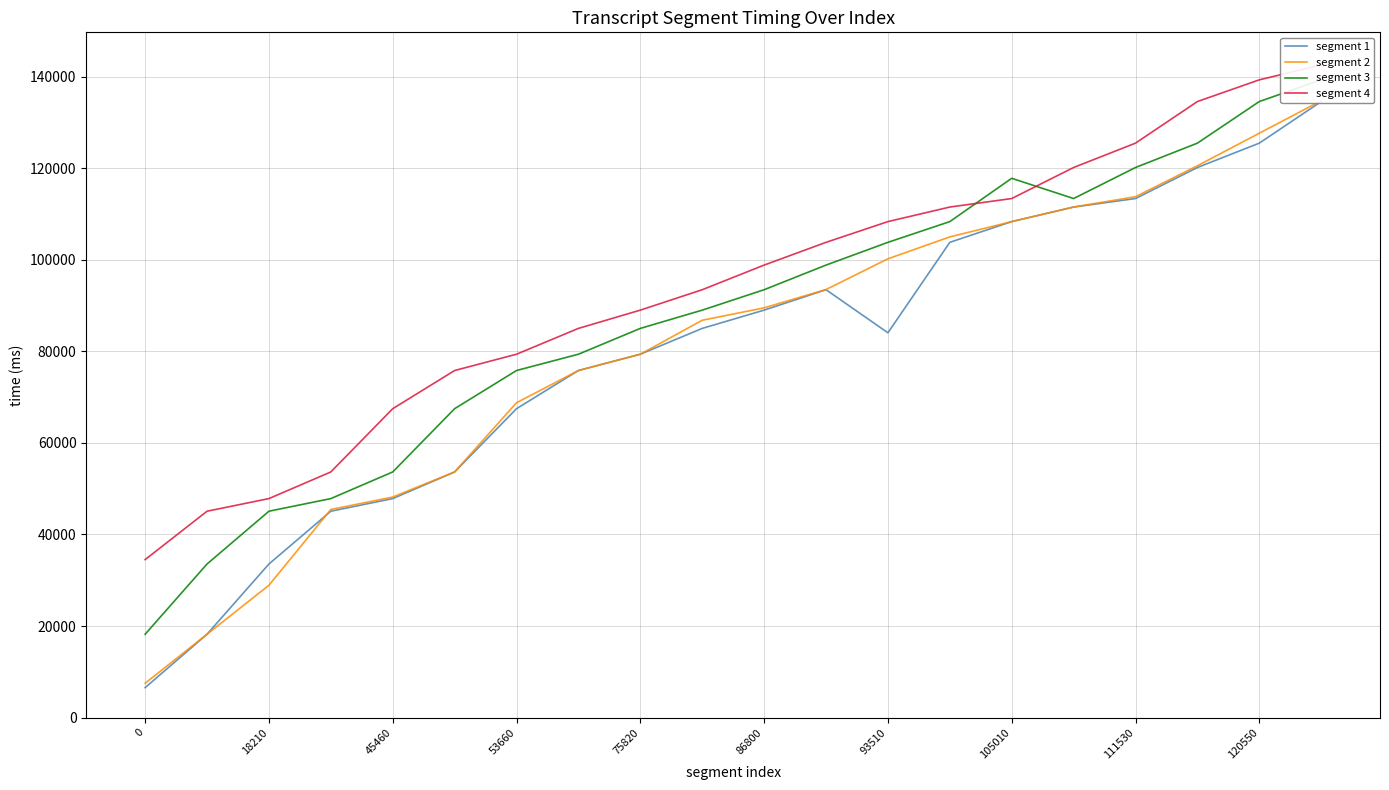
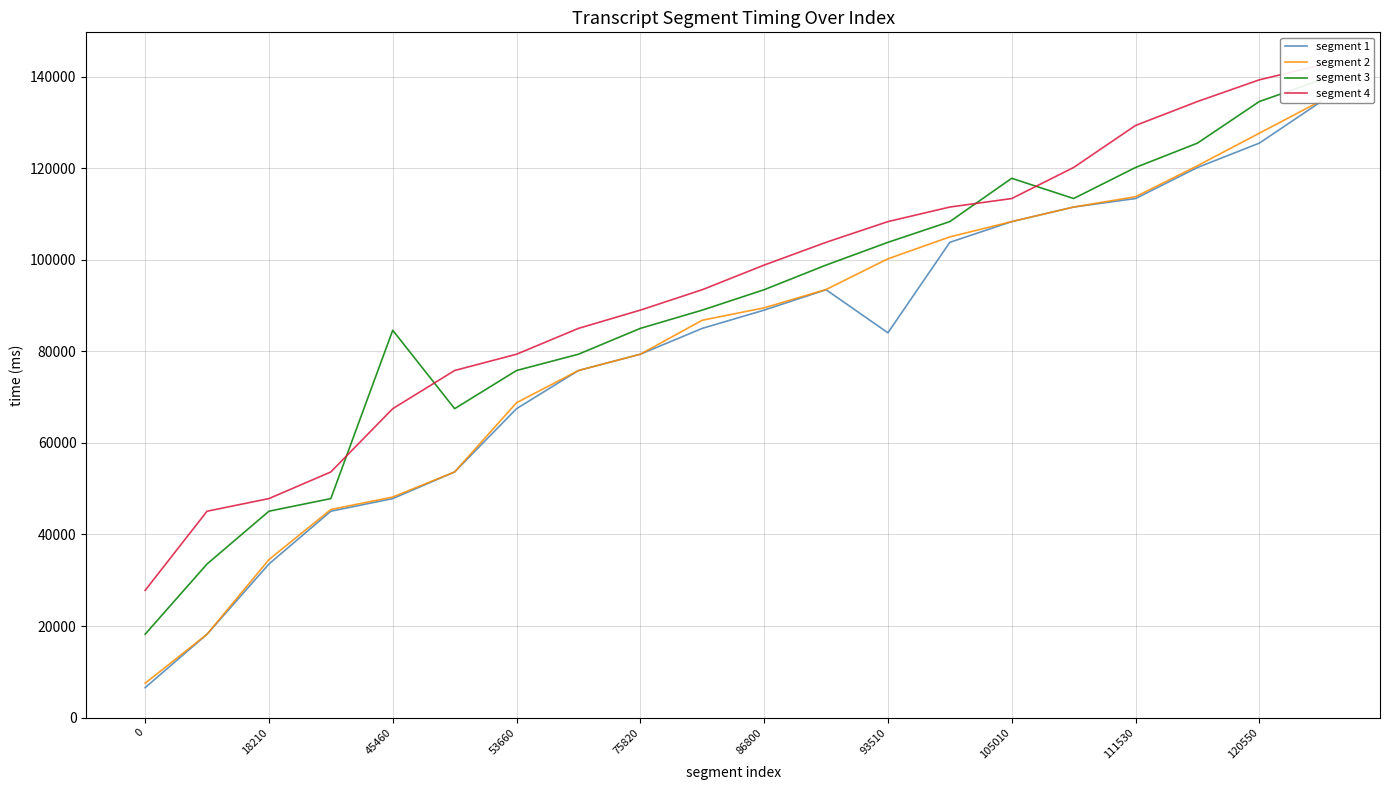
  {
    "segment 1": {
      "0": 7000,
      "18210": 34000,
      "53660": 67000,
      "93510": 84000,
      "120550": 125000
    },
    "segment 2": {
      "0": 8000,
-     "18210": 29000,
+     "18210": 35000,
      "53660": 69000,
      "93510": 100000,
      "120550": 128000
    },
    "segment 3": {
      "0": 18000,
      "18210": 45000,
-     "45460": 54000,
+     "45460": 85000,
      "53660": 76000,
      "75820": 85000,
      "86800": 93000,
      "93510": 104000,
      "105010": 118000,
      "111530": 120000,
      "120550": 135000
    },
    "segment 4": {
-     "0": 35000,
+     "0": 28000,
      "18210": 48000,
      "45460": 67000,
      "53660": 79000,
      "75820": 89000,
      "86800": 99000,
      "93510": 108000,
      "105010": 113000,
-     "111530": 125000,
+     "111530": 129000,
      "120550": 139000
    }
  }
